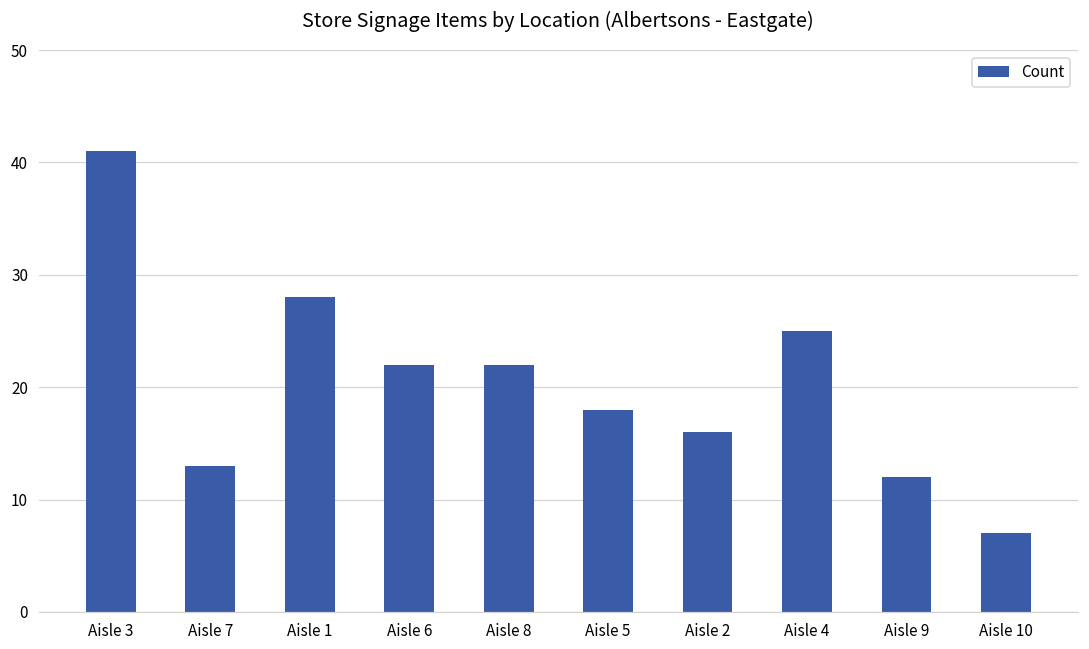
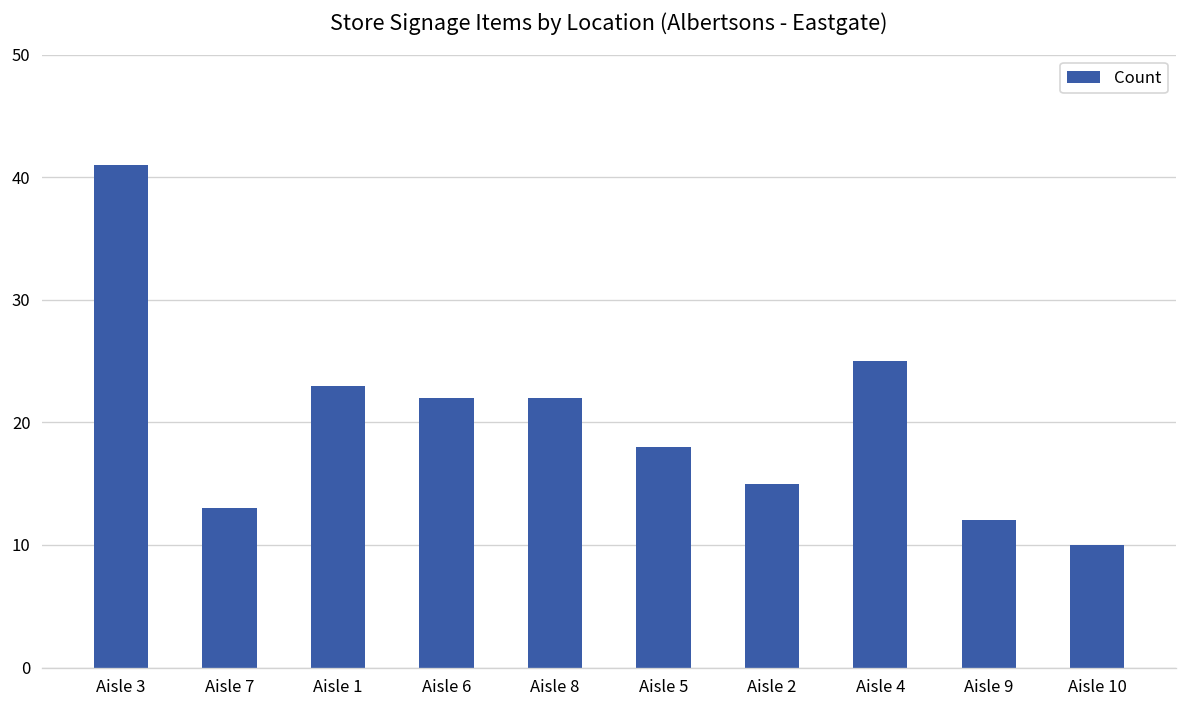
  {
    "Aisle 3": 41,
    "Aisle 7": 13,
-   "Aisle 1": 28,
+   "Aisle 1": 23,
    "Aisle 6": 22,
    "Aisle 8": 22,
    "Aisle 5": 18,
-   "Aisle 2": 16,
+   "Aisle 2": 15,
    "Aisle 4": 25,
    "Aisle 9": 12,
-   "Aisle 10": 7
+   "Aisle 10": 10
  }
